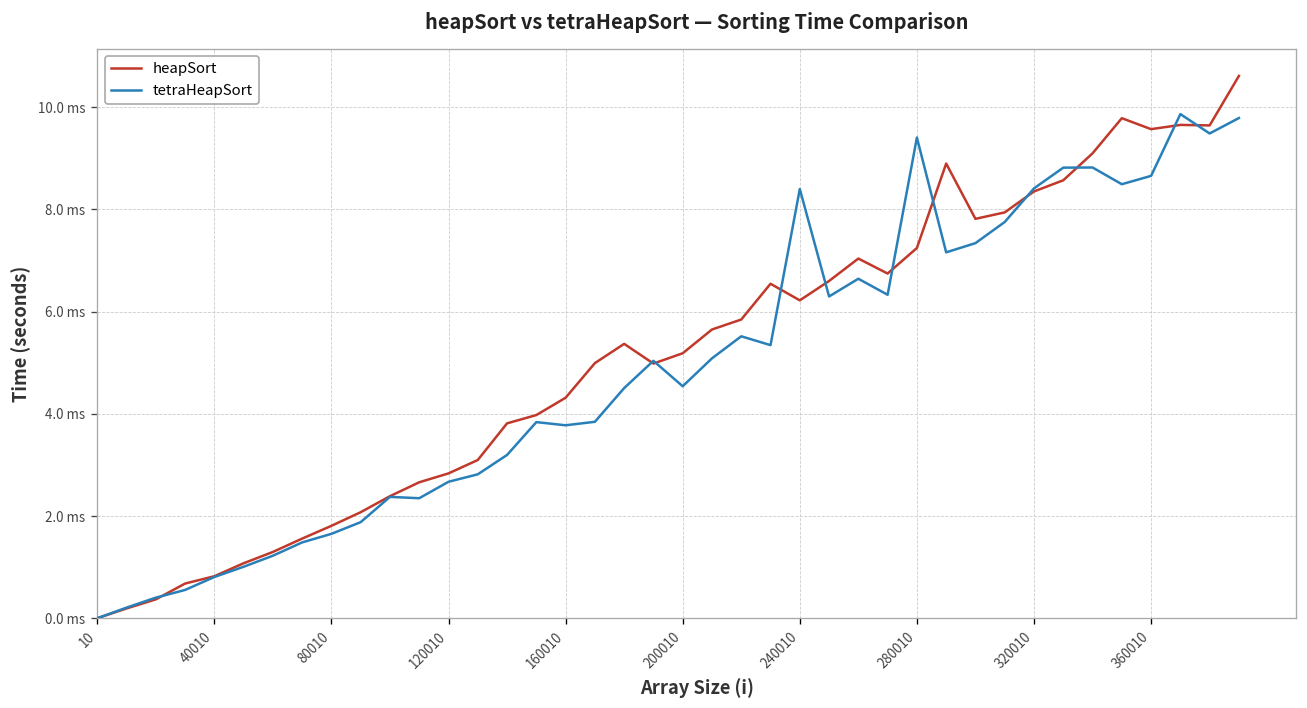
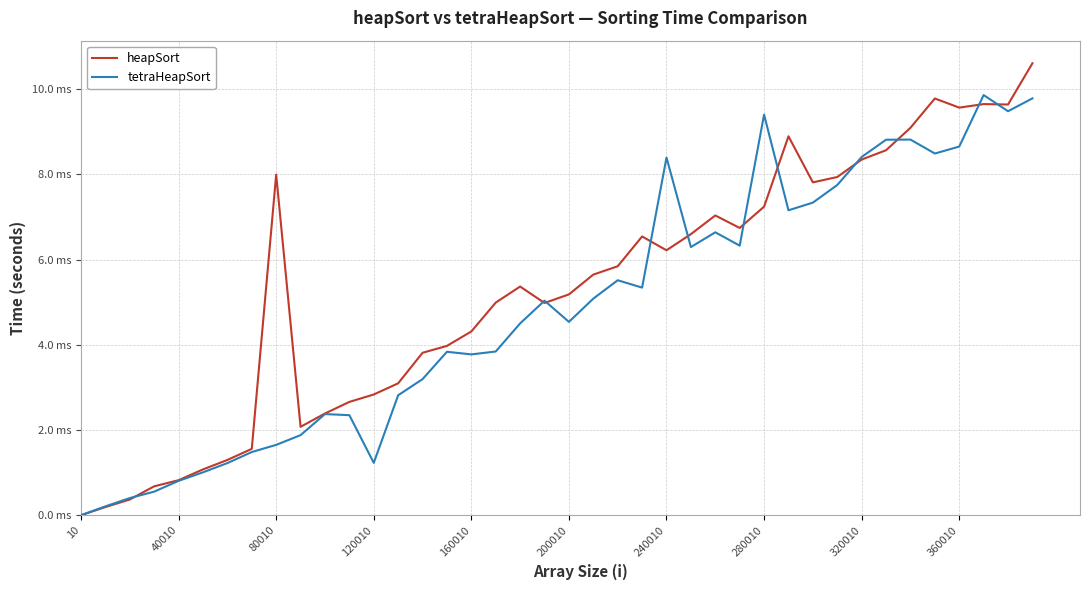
  {
    "heapSort": {
-     "80010": "1.8 ms",
+     "80010": "8.0 ms",
      "120010": "2.8 ms",
      "160010": "4.3 ms",
      "200010": "5.2 ms",
      "240010": "6.2 ms",
      "280010": "7.2 ms",
      "360010": "9.6 ms"
    },
    "tetraHeapSort": {
      "80010": "1.7 ms",
-     "120010": "2.7 ms",
+     "120010": "1.2 ms",
      "160010": "3.8 ms",
      "200010": "4.5 ms",
      "240010": "8.4 ms",
      "280010": "9.4 ms",
      "360010": "8.7 ms"
    }
  }
